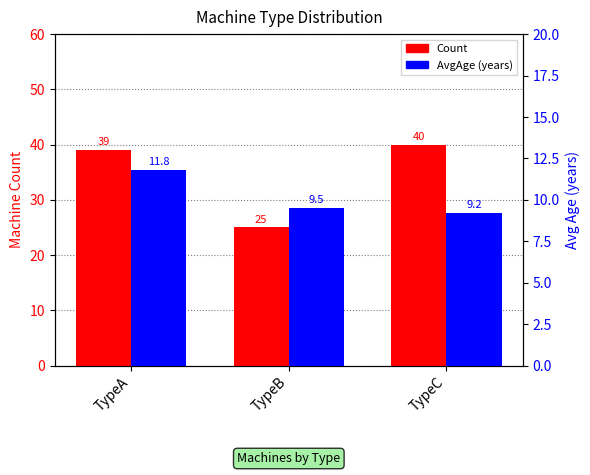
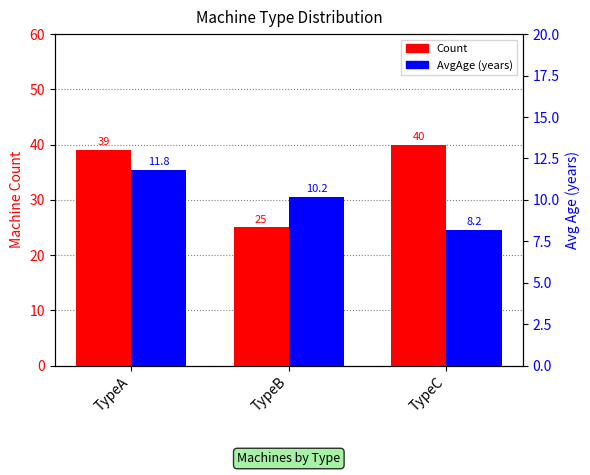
  {
    "Count": {
      "TypeA": 39,
      "TypeB": 25,
      "TypeC": 40
    },
    "AvgAge (years)": {
      "TypeA": 11.8,
-     "TypeB": 9.5,
-     "TypeC": 9.2
+     "TypeB": 10.2,
+     "TypeC": 8.2
    }
  }
